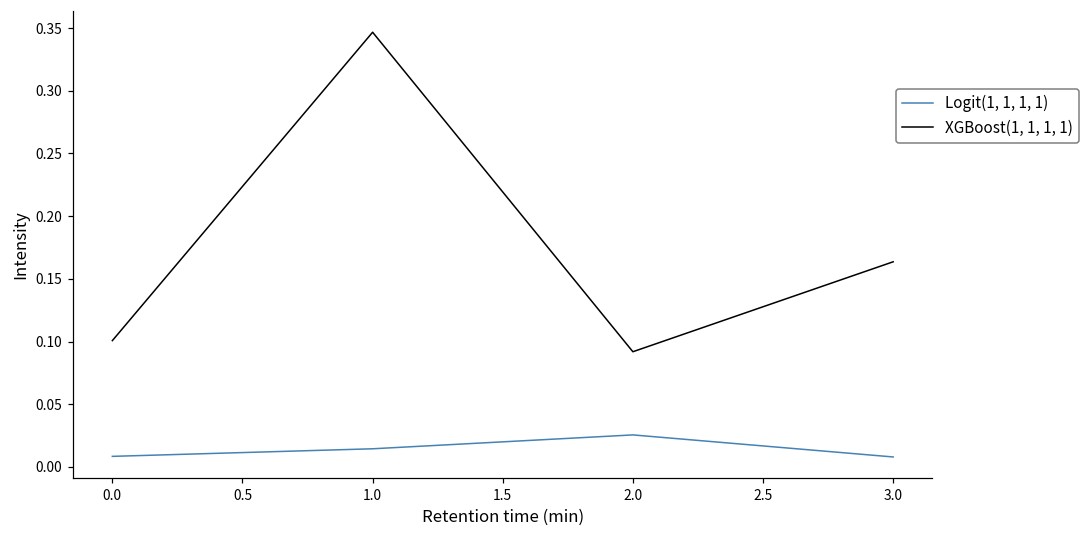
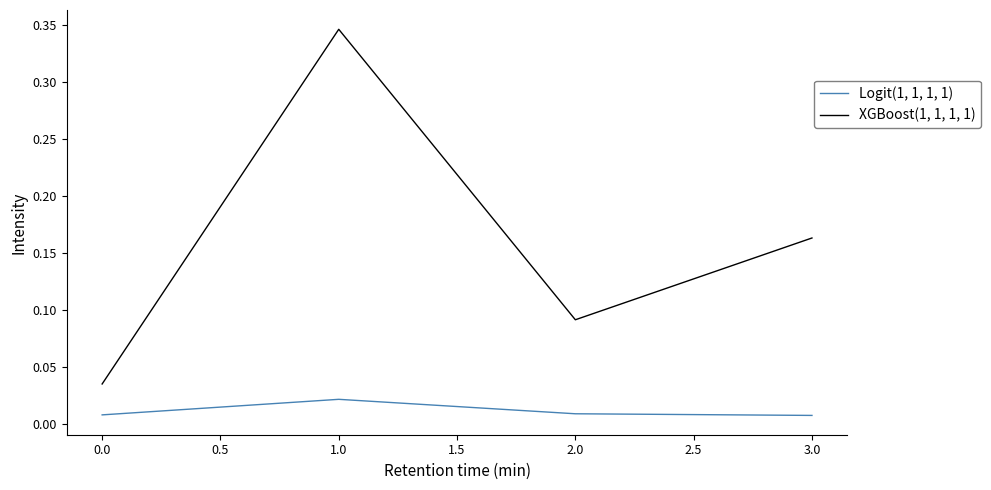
  {
    "Logit(1, 1, 1, 1)": {
      "0.0": 0.008,
-     "1.0": 0.014,
-     "2.0": 0.026,
+     "1.0": 0.022,
+     "2.0": 0.009,
      "3.0": 0.008
    },
    "XGBoost(1, 1, 1, 1)": {
-     "0.0": 0.101,
+     "0.0": 0.036,
      "1.0": 0.347,
      "2.0": 0.092,
      "3.0": 0.164
    }
  }
